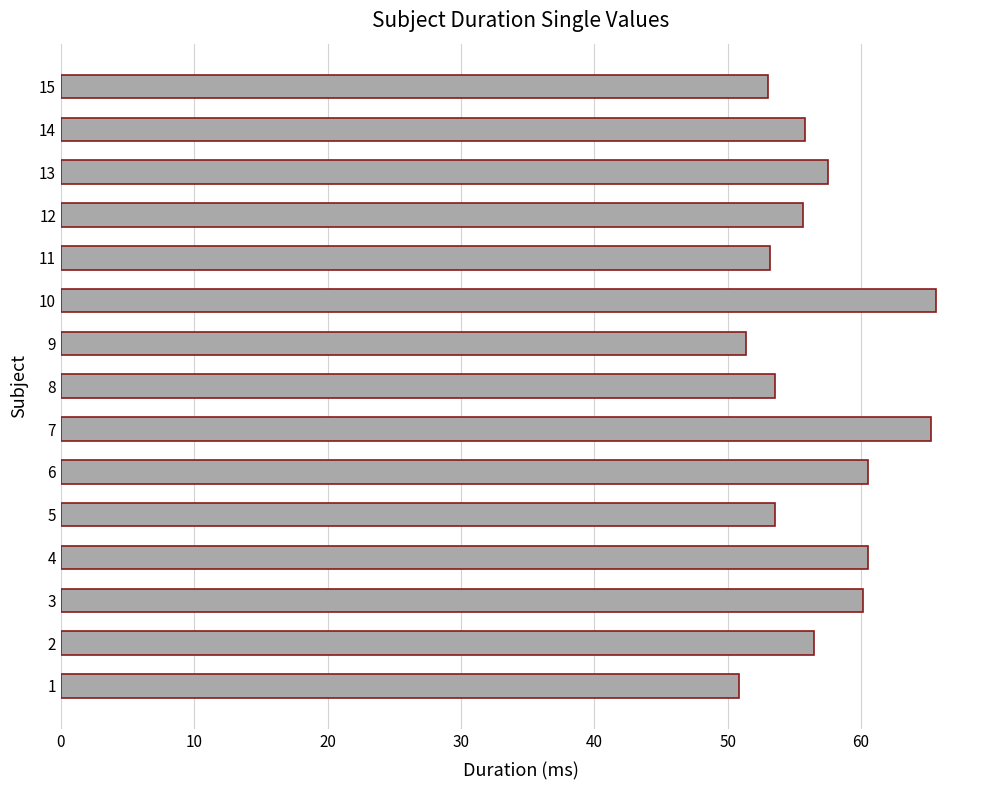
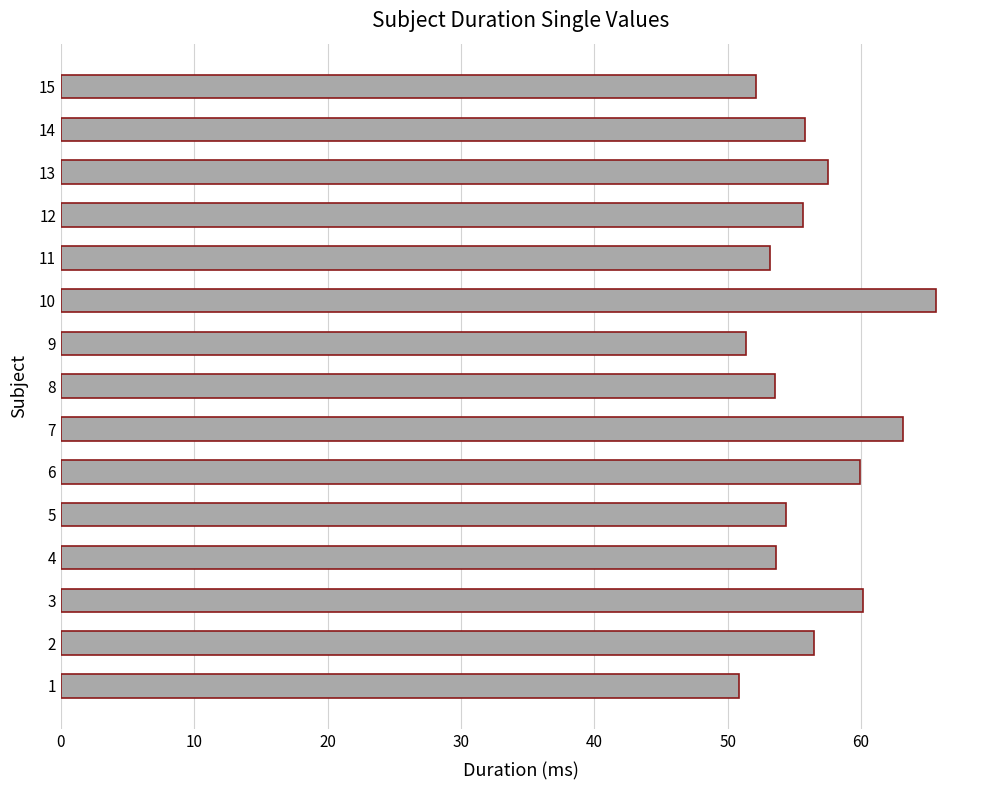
  {
-   "15": 53.0,
+   "15": 52.1,
    "14": 55.8,
    "13": 57.5,
    "12": 55.7,
    "11": 53.2,
    "10": 65.6,
    "9": 51.4,
    "8": 53.5,
-   "7": 65.3,
-   "6": 60.5,
-   "5": 53.5,
-   "4": 60.5,
+   "7": 63.1,
+   "6": 59.9,
+   "5": 54.4,
+   "4": 53.6,
    "3": 60.2,
    "2": 56.5,
    "1": 50.8
  }
